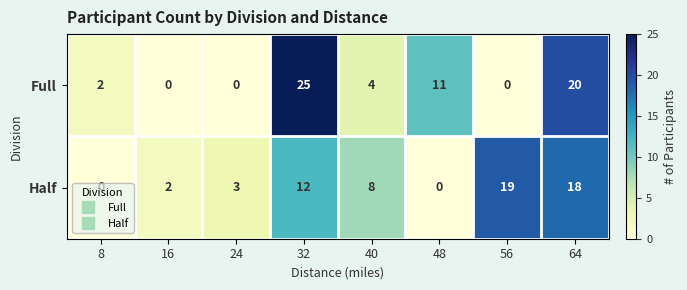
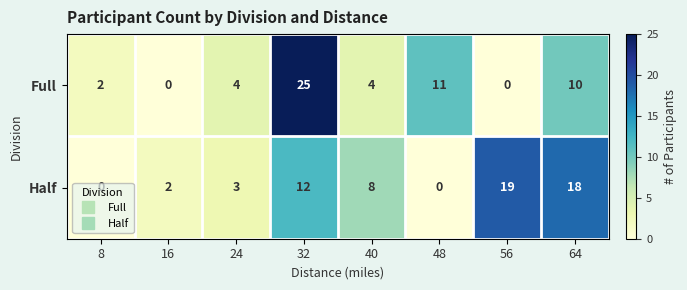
  {
    "Full": {
      "8": 2,
      "16": 0,
-     "24": 0,
+     "24": 4,
      "32": 25,
      "40": 4,
      "48": 11,
      "56": 0,
-     "64": 20
+     "64": 10
    },
    "Half": {
      "16": 2,
      "24": 3,
      "32": 12,
      "40": 8,
      "48": 0,
      "56": 19,
      "64": 18
    }
  }
